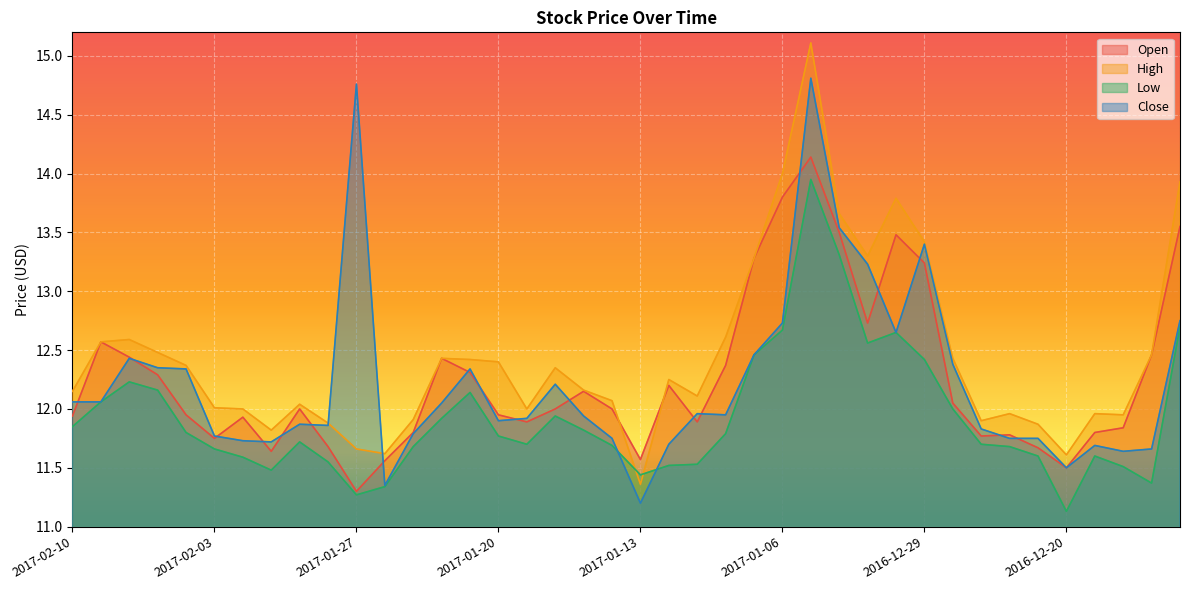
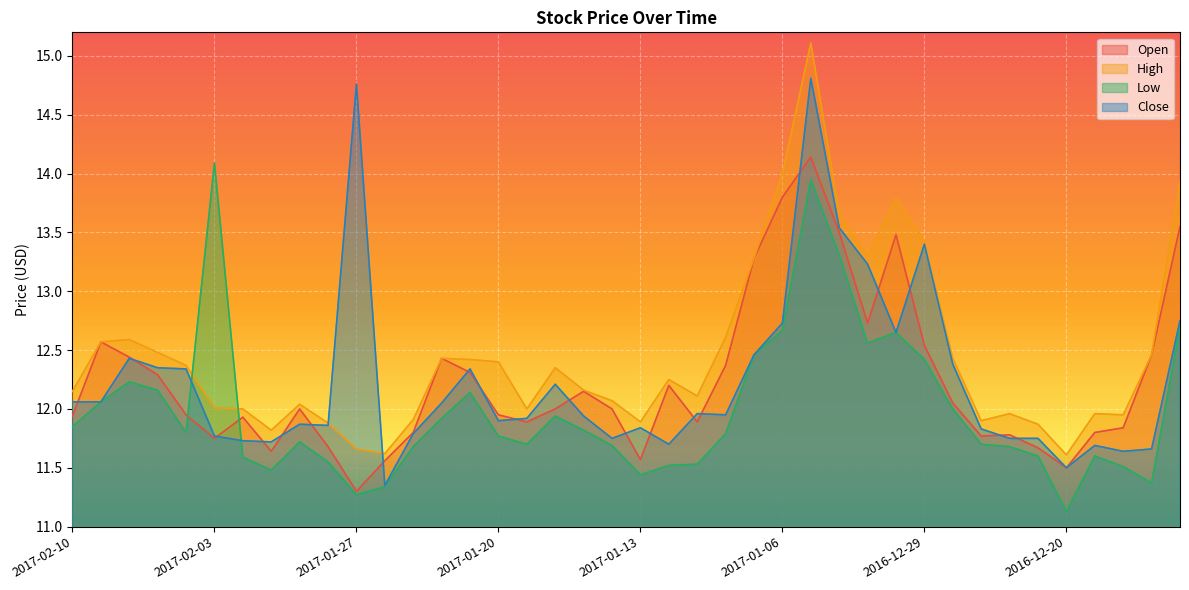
  {
    "Open": {
      "2017-02-10": 11.94,
      "2017-01-27": 11.30,
      "2017-01-20": 11.95,
      "2017-01-13": 11.57,
      "2017-01-06": 13.80,
-     "2016-12-29": 13.24
+     "2016-12-29": 12.54
    },
    "High": {
      "2017-02-10": 12.15,
      "2017-02-03": 12.01,
      "2017-01-27": 11.66,
      "2017-01-20": 12.40,
-     "2017-01-13": 11.36,
+     "2017-01-13": 11.89,
      "2017-01-06": 14.00,
      "2016-12-20": 11.61
    },
    "Low": {
      "2017-02-10": 11.85,
-     "2017-02-03": 11.66,
+     "2017-02-03": 14.09,
      "2017-01-27": 11.27,
      "2017-01-20": 11.77,
      "2017-01-13": 11.44,
      "2017-01-06": 12.67,
      "2016-12-29": 12.42,
      "2016-12-20": 11.13
    },
    "Close": {
      "2017-02-10": 12.06,
      "2017-01-27": 14.76,
      "2017-01-20": 11.90,
-     "2017-01-13": 11.20,
+     "2017-01-13": 11.84,
      "2017-01-06": 12.73
    }
  }
